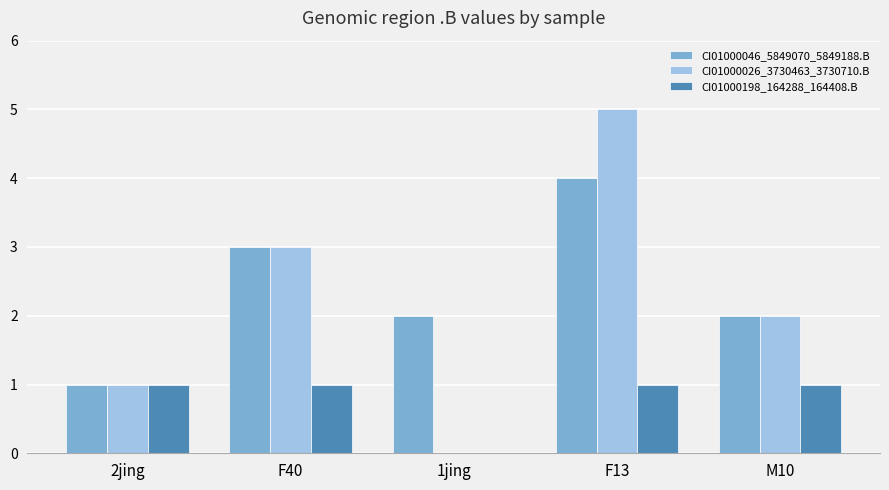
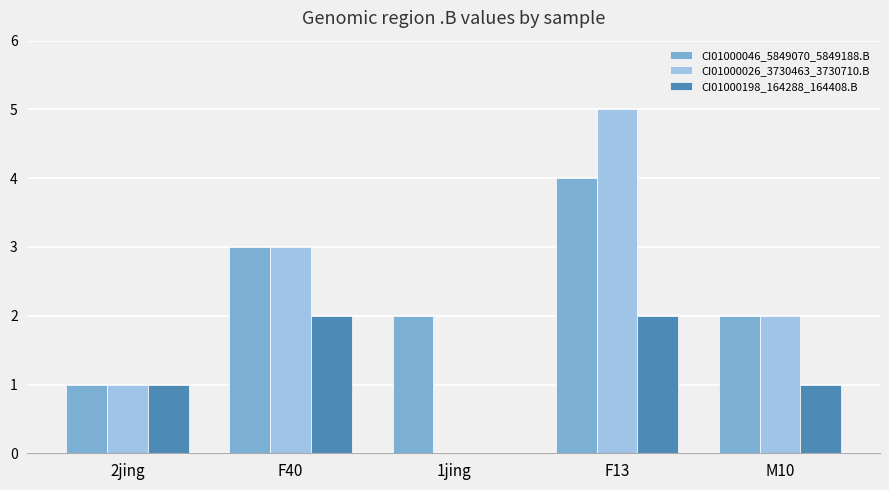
  {
    "CI01000198_164288_164408.B": {
      "2jing": 1,
-     "F40": 1,
+     "F40": 2,
      "1jing": 0,
-     "F13": 1,
+     "F13": 2,
      "M10": 1
    }
  }
